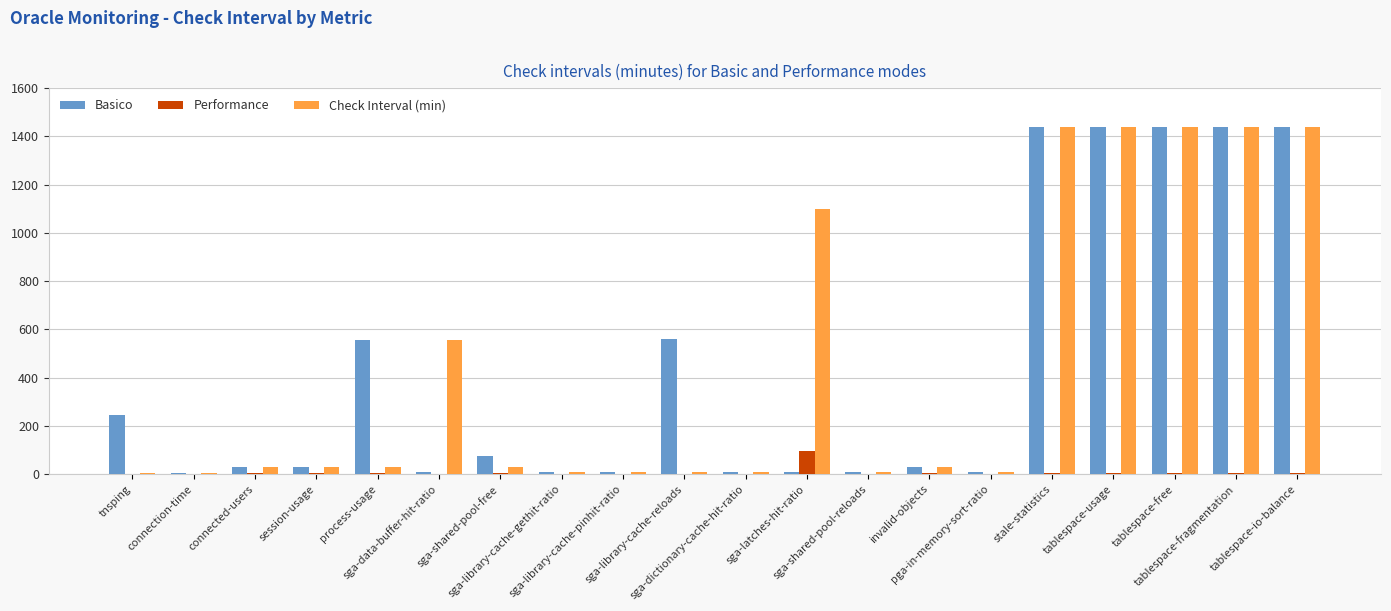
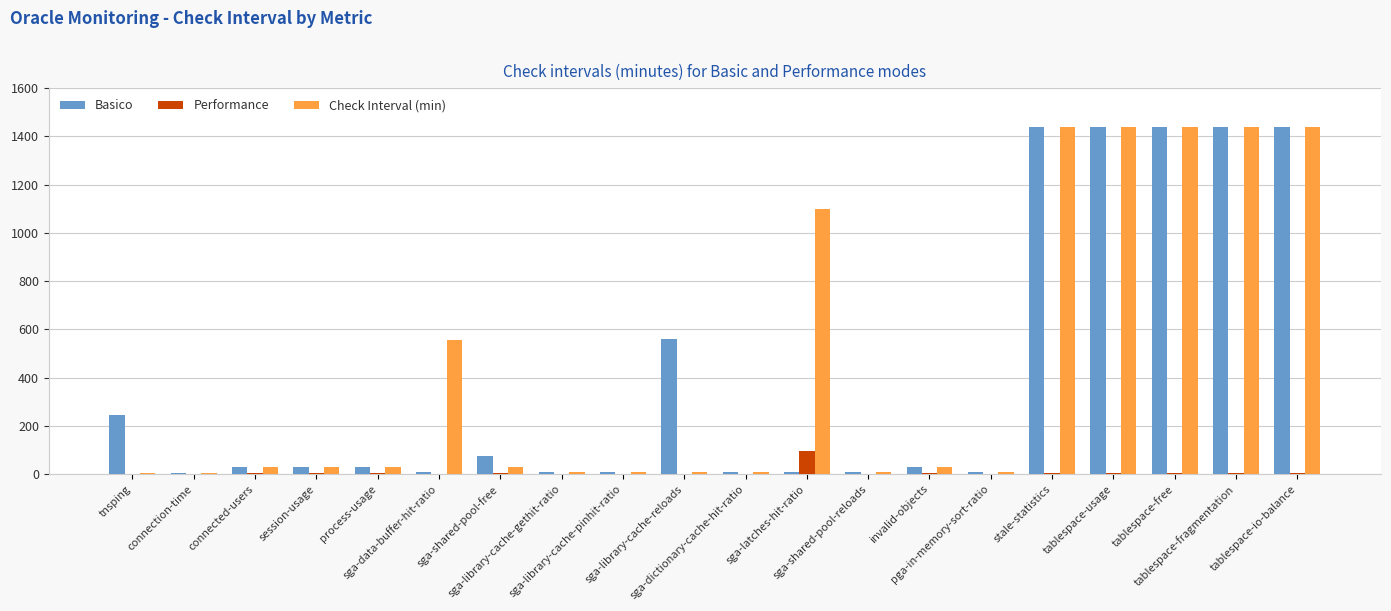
  {
    "Basico": {
      "tnsping": 250,
      "connected-users": 30,
      "session-usage": 30,
-     "process-usage": 550,
+     "process-usage": 30,
      "sga-shared-pool-free": 80,
      "sga-library-cache-reloads": 560,
      "invalid-objects": 30,
      "stale-statistics": 1440,
      "tablespace-usage": 1440,
      "tablespace-free": 1440,
      "tablespace-fragmentation": 1440,
      "tablespace-io-balance": 1440
    },
    "Performance": {
      "sga-latches-hit-ratio": 90
    },
    "Check Interval (min)": {
      "connected-users": 30,
      "session-usage": 30,
      "process-usage": 30,
      "sga-data-buffer-hit-ratio": 560,
      "sga-shared-pool-free": 30,
      "sga-latches-hit-ratio": 1100,
      "invalid-objects": 30,
      "stale-statistics": 1440,
      "tablespace-usage": 1440,
      "tablespace-free": 1440,
      "tablespace-fragmentation": 1440,
      "tablespace-io-balance": 1440
    }
  }
